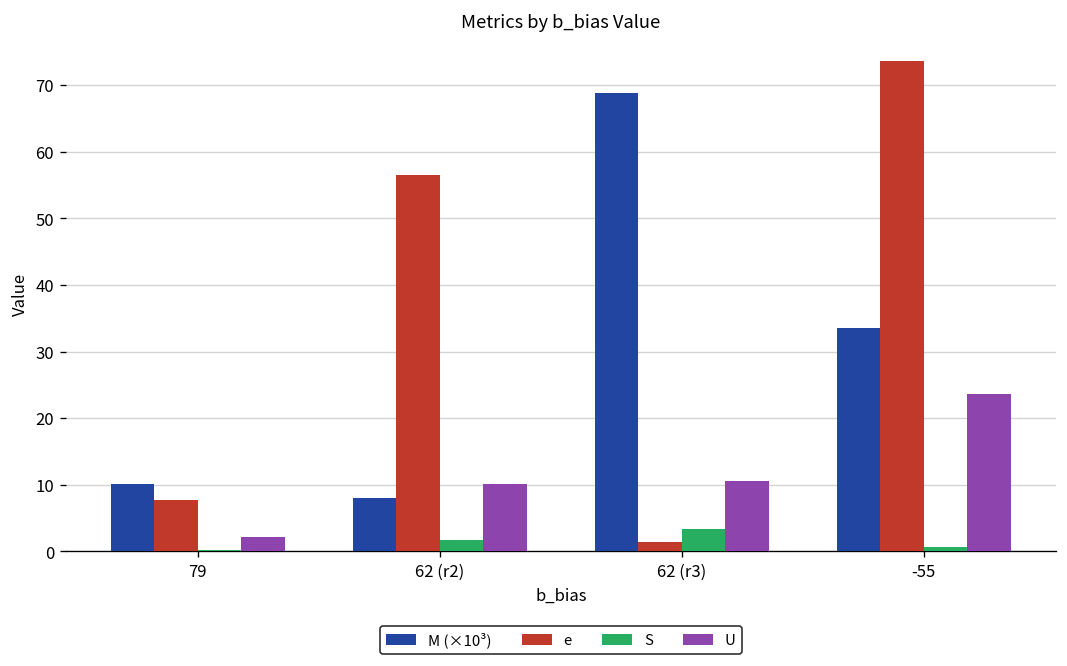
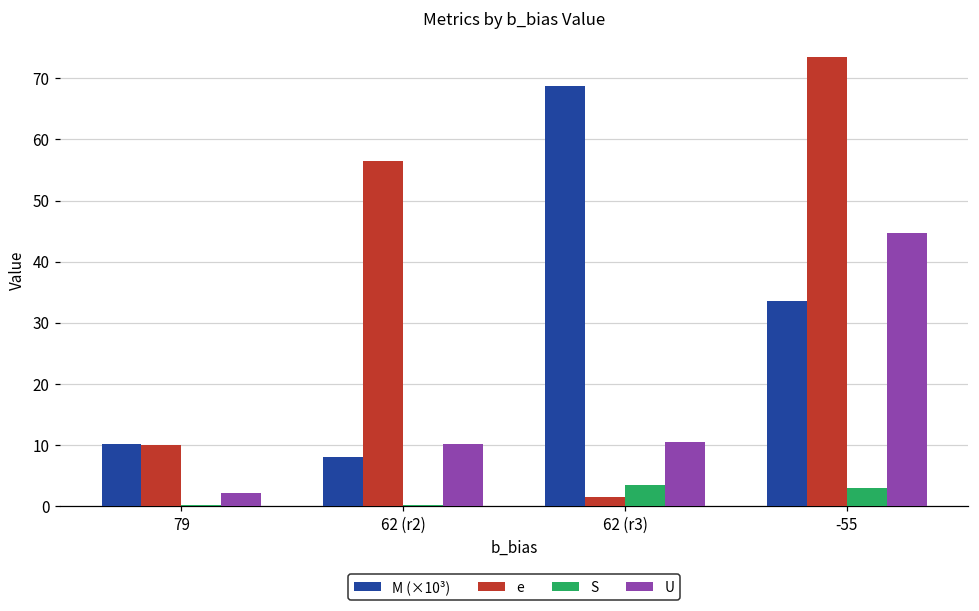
  {
    "M (×10³)": {
      "79": 10,
      "62 (r2)": 8,
      "62 (r3)": 69,
      "-55": 33
    },
    "e": {
-     "79": 8,
+     "79": 10,
      "62 (r2)": 56,
      "62 (r3)": 1,
      "-55": 74
    },
    "S": {
-     "62 (r2)": 2,
+     "62 (r2)": 0,
      "62 (r3)": 3,
-     "-55": 1
+     "-55": 3
    },
    "U": {
      "79": 2,
      "62 (r2)": 10,
      "62 (r3)": 11,
-     "-55": 24
+     "-55": 45
    }
  }
